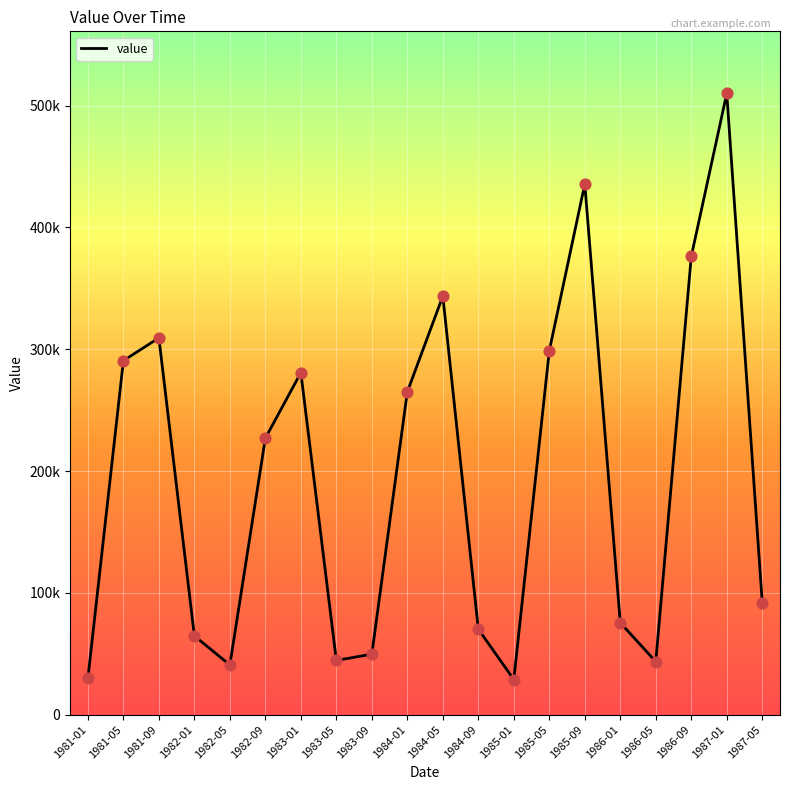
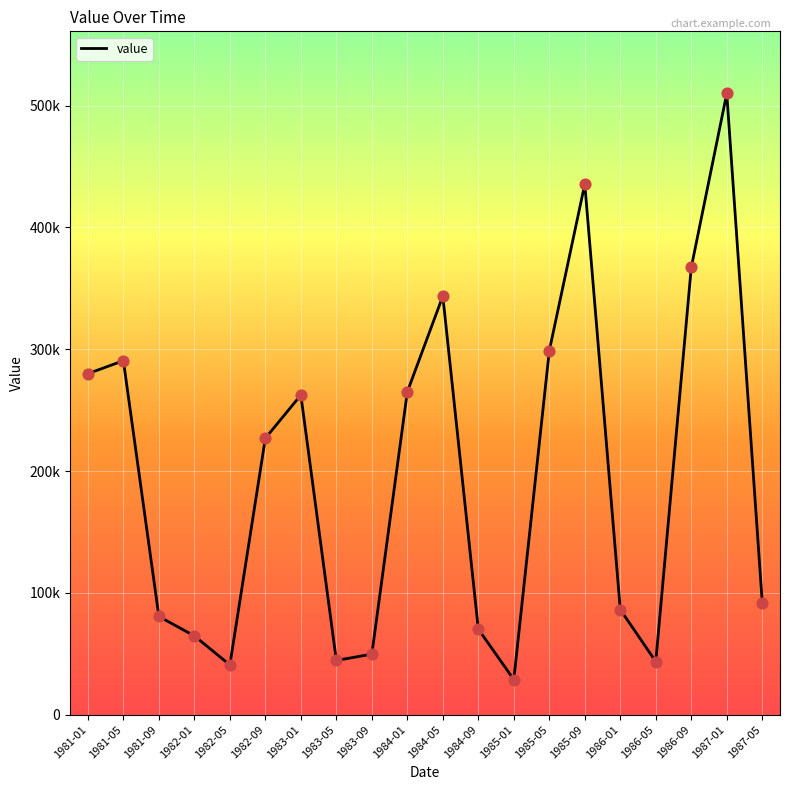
  {
-   "1981-01": 30000,
+   "1981-01": 280000,
    "1981-05": 291000,
-   "1981-09": 309000,
+   "1981-09": 81000,
    "1982-01": 65000,
    "1982-05": 41000,
    "1982-09": 227000,
-   "1983-01": 281000,
+   "1983-01": 262000,
    "1983-05": 44000,
    "1983-09": 50000,
    "1984-01": 265000,
    "1984-05": 344000,
    "1984-09": 70000,
    "1985-01": 29000,
    "1985-05": 299000,
    "1985-09": 436000,
-   "1986-01": 75000,
+   "1986-01": 86000,
    "1986-05": 44000,
-   "1986-09": 376000,
+   "1986-09": 367000,
    "1987-01": 510000,
    "1987-05": 92000
  }
